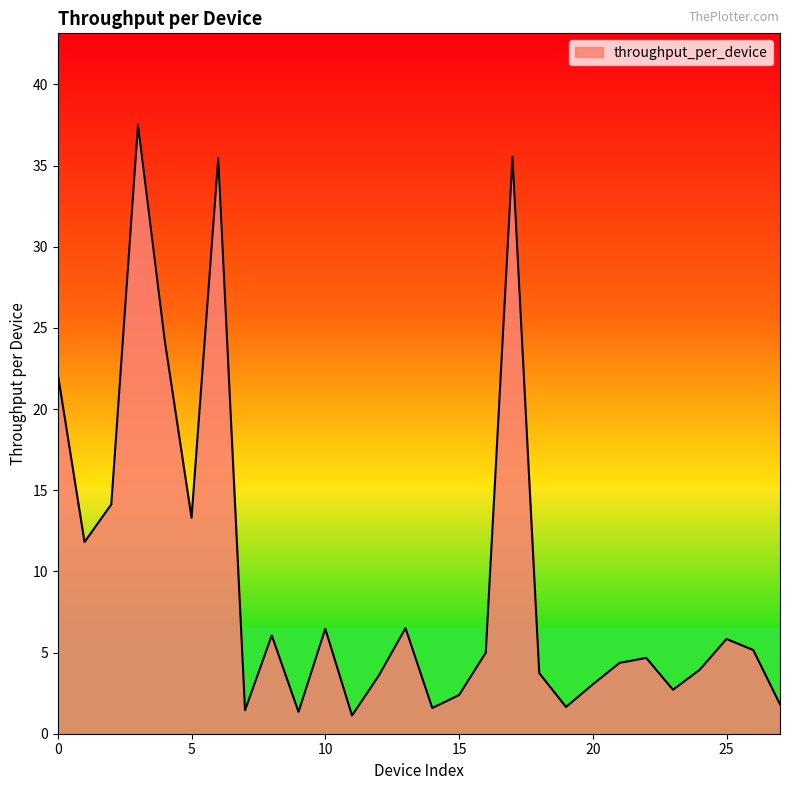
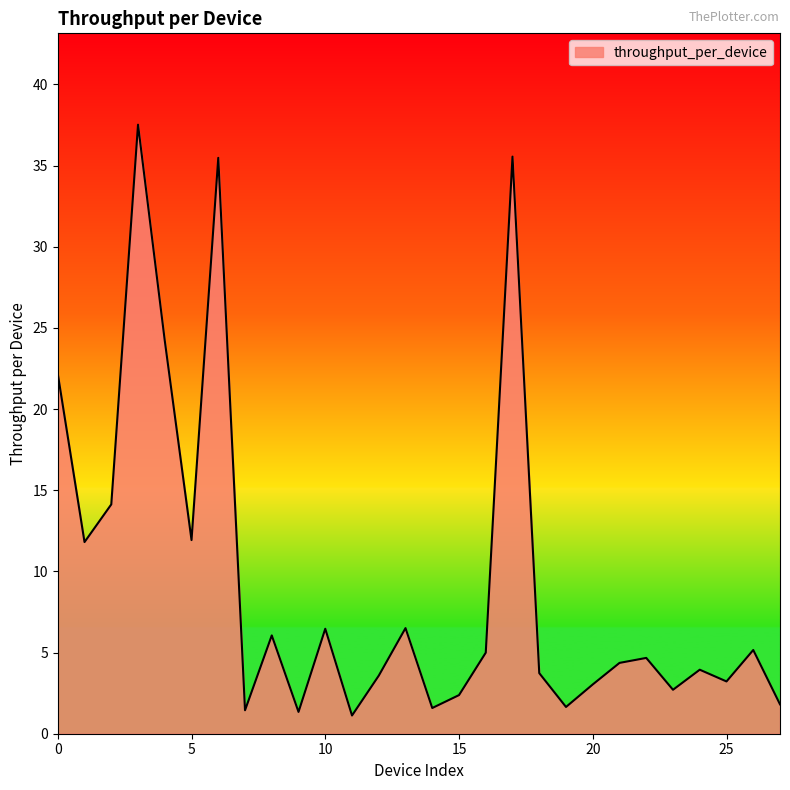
  {
    "0": 22.2,
-   "5": 13.3,
+   "5": 11.9,
    "10": 6.5,
    "15": 2.4,
    "20": 3.0,
-   "25": 5.8
+   "25": 3.2
  }
